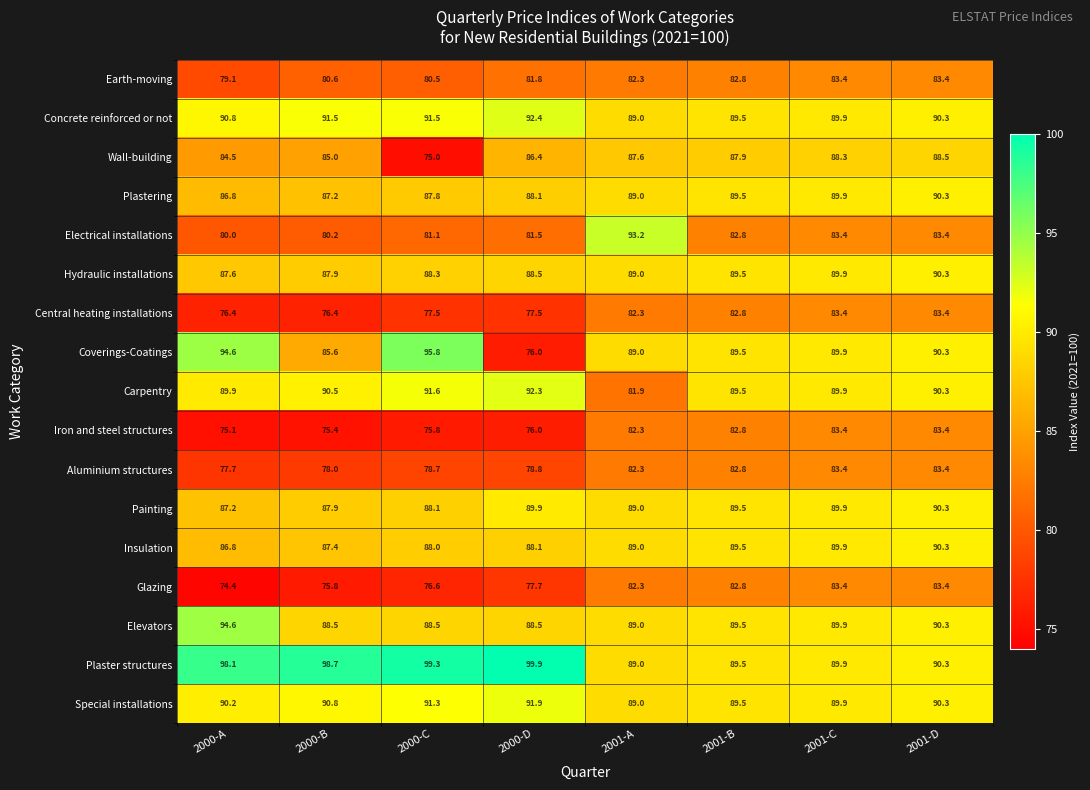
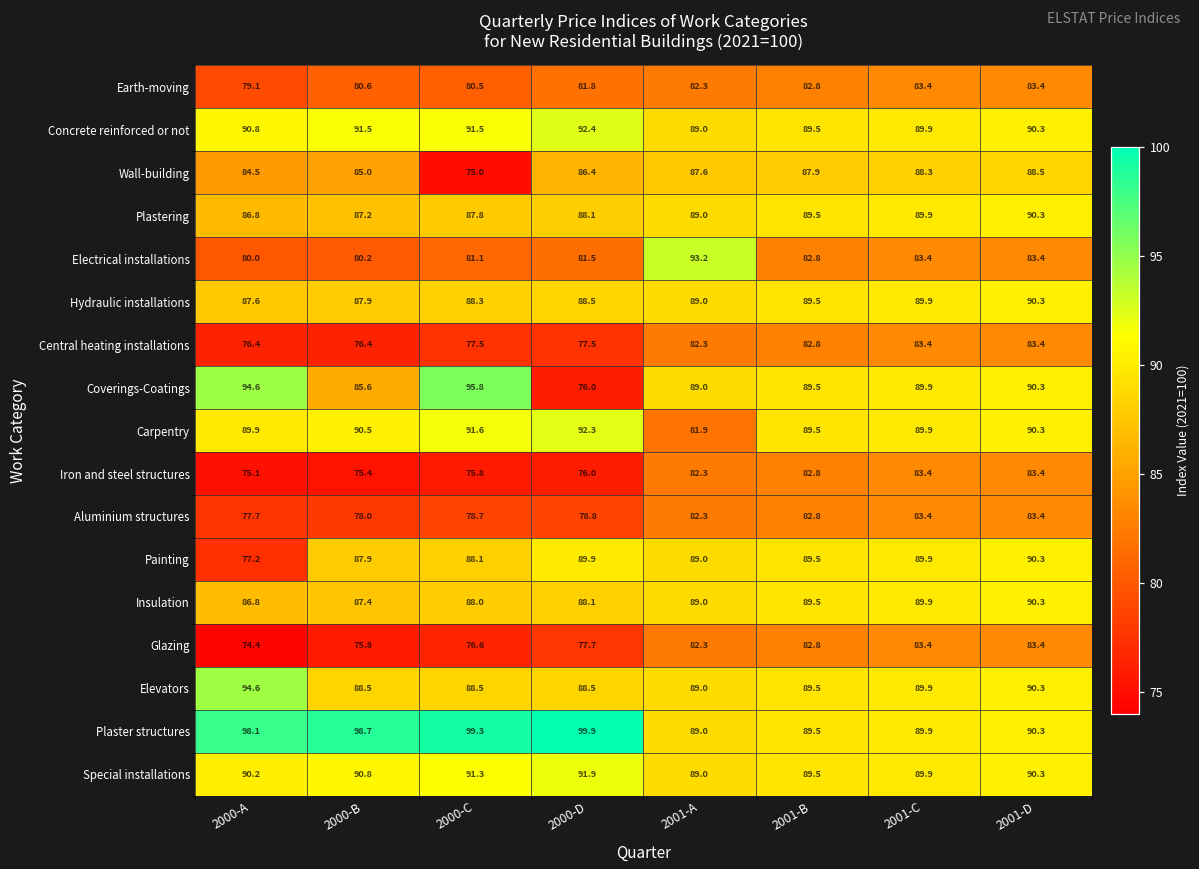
  {
    "Earth-moving": {
      "2000-A": 79.1,
      "2000-B": 80.6,
      "2000-C": 80.5,
      "2000-D": 81.8,
      "2001-A": 82.3,
      "2001-B": 82.8,
      "2001-C": 83.4,
      "2001-D": 83.4
    },
    "Concrete reinforced or not": {
      "2000-A": 90.8,
      "2000-B": 91.5,
      "2000-C": 91.5,
      "2000-D": 92.4,
      "2001-A": 89.0,
      "2001-B": 89.5,
      "2001-C": 89.9,
      "2001-D": 90.3
    },
    "Wall-building": {
      "2000-A": 84.5,
      "2000-B": 85.0,
      "2000-C": 75.0,
      "2000-D": 86.4,
      "2001-A": 87.6,
      "2001-B": 87.9,
      "2001-C": 88.3,
      "2001-D": 88.5
    },
    "Plastering": {
      "2000-A": 86.8,
      "2000-B": 87.2,
      "2000-C": 87.8,
      "2000-D": 88.1,
      "2001-A": 89.0,
      "2001-B": 89.5,
      "2001-C": 89.9,
      "2001-D": 90.3
    },
    "Electrical installations": {
      "2000-A": 80.0,
      "2000-B": 80.2,
      "2000-C": 81.1,
      "2000-D": 81.5,
      "2001-A": 93.2,
      "2001-B": 82.8,
      "2001-C": 83.4,
      "2001-D": 83.4
    },
    "Hydraulic installations": {
      "2000-A": 87.6,
      "2000-B": 87.9,
      "2000-C": 88.3,
      "2000-D": 88.5,
      "2001-A": 89.0,
      "2001-B": 89.5,
      "2001-C": 89.9,
      "2001-D": 90.3
    },
    "Central heating installations": {
      "2000-A": 76.4,
      "2000-B": 76.4,
      "2000-C": 77.5,
      "2000-D": 77.5,
      "2001-A": 82.3,
      "2001-B": 82.8,
      "2001-C": 83.4,
      "2001-D": 83.4
    },
    "Coverings-Coatings": {
      "2000-A": 94.6,
      "2000-B": 85.6,
      "2000-C": 95.8,
      "2000-D": 76.0,
      "2001-A": 89.0,
      "2001-B": 89.5,
      "2001-C": 89.9,
      "2001-D": 90.3
    },
    "Carpentry": {
      "2000-A": 89.9,
      "2000-B": 90.5,
      "2000-C": 91.6,
      "2000-D": 92.3,
      "2001-A": 81.9,
      "2001-B": 89.5,
      "2001-C": 89.9,
      "2001-D": 90.3
    },
    "Iron and steel structures": {
      "2000-A": 75.1,
      "2000-B": 75.4,
      "2000-C": 75.8,
      "2000-D": 76.0,
      "2001-A": 82.3,
      "2001-B": 82.8,
      "2001-C": 83.4,
      "2001-D": 83.4
    },
    "Aluminium structures": {
      "2000-A": 77.7,
      "2000-B": 78.0,
      "2000-C": 78.7,
      "2000-D": 78.8,
      "2001-A": 82.3,
      "2001-B": 82.8,
      "2001-C": 83.4,
      "2001-D": 83.4
    },
    "Painting": {
-     "2000-A": 87.2,
+     "2000-A": 77.2,
      "2000-B": 87.9,
      "2000-C": 88.1,
      "2000-D": 89.9,
      "2001-A": 89.0,
      "2001-B": 89.5,
      "2001-C": 89.9,
      "2001-D": 90.3
    },
    "Insulation": {
      "2000-A": 86.8,
      "2000-B": 87.4,
      "2000-C": 88.0,
      "2000-D": 88.1,
      "2001-A": 89.0,
      "2001-B": 89.5,
      "2001-C": 89.9,
      "2001-D": 90.3
    },
    "Glazing": {
      "2000-A": 74.4,
      "2000-B": 75.8,
      "2000-C": 76.6,
      "2000-D": 77.7,
      "2001-A": 82.3,
      "2001-B": 82.8,
      "2001-C": 83.4,
      "2001-D": 83.4
    },
    "Elevators": {
      "2000-A": 94.6,
      "2000-B": 88.5,
      "2000-C": 88.5,
      "2000-D": 88.5,
      "2001-A": 89.0,
      "2001-B": 89.5,
      "2001-C": 89.9,
      "2001-D": 90.3
    },
    "Plaster structures": {
      "2000-A": 98.1,
      "2000-B": 98.7,
      "2000-C": 99.3,
      "2000-D": 99.9,
      "2001-A": 89.0,
      "2001-B": 89.5,
      "2001-C": 89.9,
      "2001-D": 90.3
    },
    "Special installations": {
      "2000-A": 90.2,
      "2000-B": 90.8,
      "2000-C": 91.3,
      "2000-D": 91.9,
      "2001-A": 89.0,
      "2001-B": 89.5,
      "2001-C": 89.9,
      "2001-D": 90.3
    }
  }
